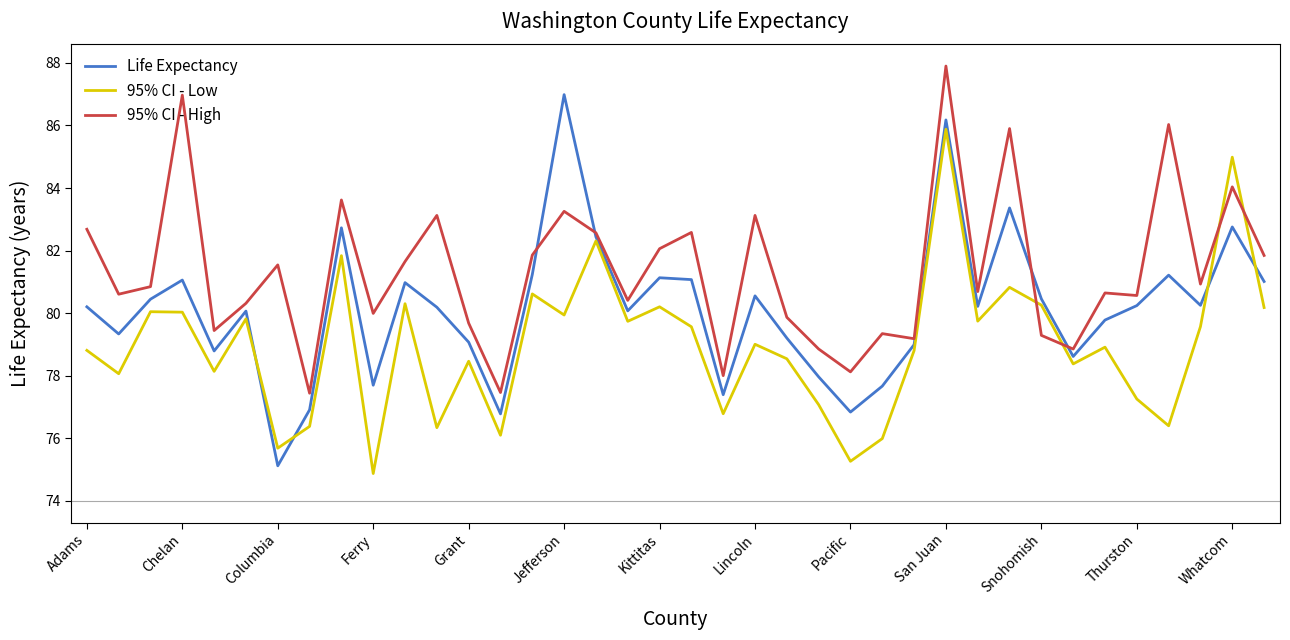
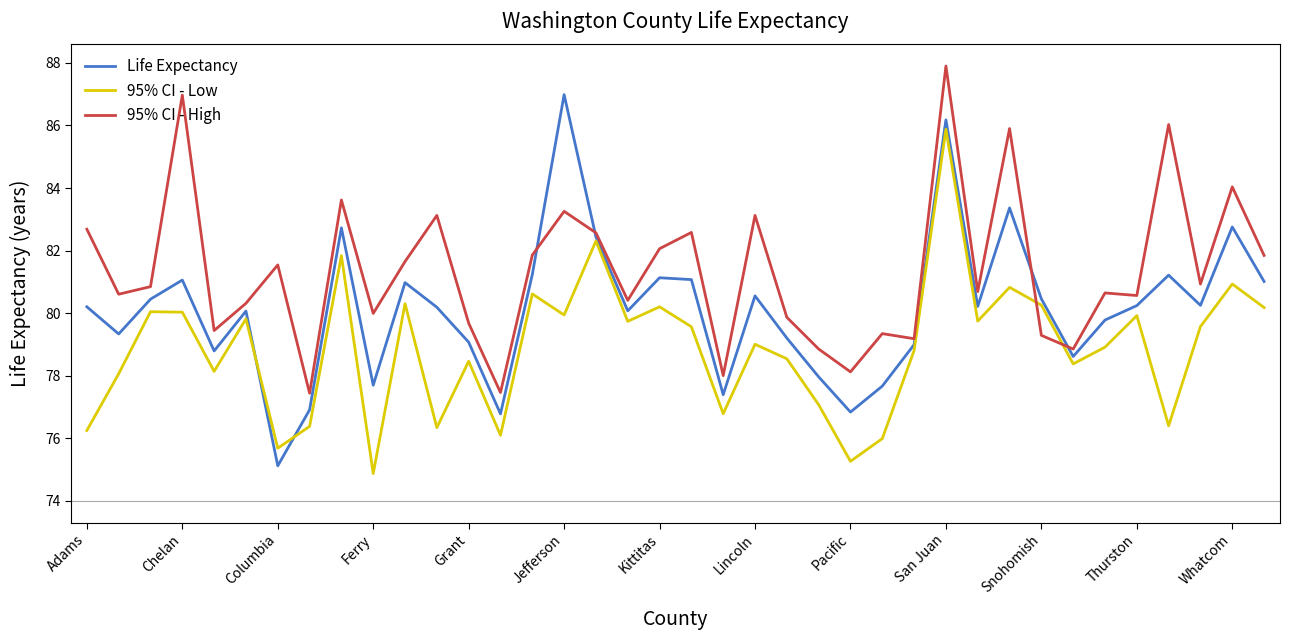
  {
    "Life Expectancy": {
      "Adams": 80.2,
      "Chelan": 81.1,
      "Columbia": 75.1,
      "Ferry": 77.7,
      "Grant": 79.1,
      "Jefferson": 87.0,
      "Kittitas": 81.1,
      "Lincoln": 80.6,
      "Pacific": 76.8,
      "San Juan": 86.2,
      "Snohomish": 80.5,
      "Thurston": 80.2,
      "Whatcom": 82.8
    },
    "95% CI - Low": {
-     "Adams": 78.8,
+     "Adams": 76.3,
      "Chelan": 80.0,
      "Columbia": 75.7,
      "Ferry": 74.9,
      "Grant": 78.5,
      "Jefferson": 79.9,
      "Kittitas": 80.2,
      "Lincoln": 79.0,
      "Pacific": 75.3,
      "San Juan": 85.9,
      "Snohomish": 80.3,
-     "Thurston": 77.3,
-     "Whatcom": 85.0
+     "Thurston": 79.9,
+     "Whatcom": 80.9
    },
    "95% CI - High": {
      "Adams": 82.7,
      "Chelan": 87.0,
      "Columbia": 81.5,
      "Ferry": 80.0,
      "Grant": 79.7,
      "Jefferson": 83.3,
      "Kittitas": 82.1,
      "Lincoln": 83.1,
      "Pacific": 78.1,
      "San Juan": 87.9,
      "Snohomish": 79.3,
      "Thurston": 80.6,
      "Whatcom": 84.0
    }
  }
